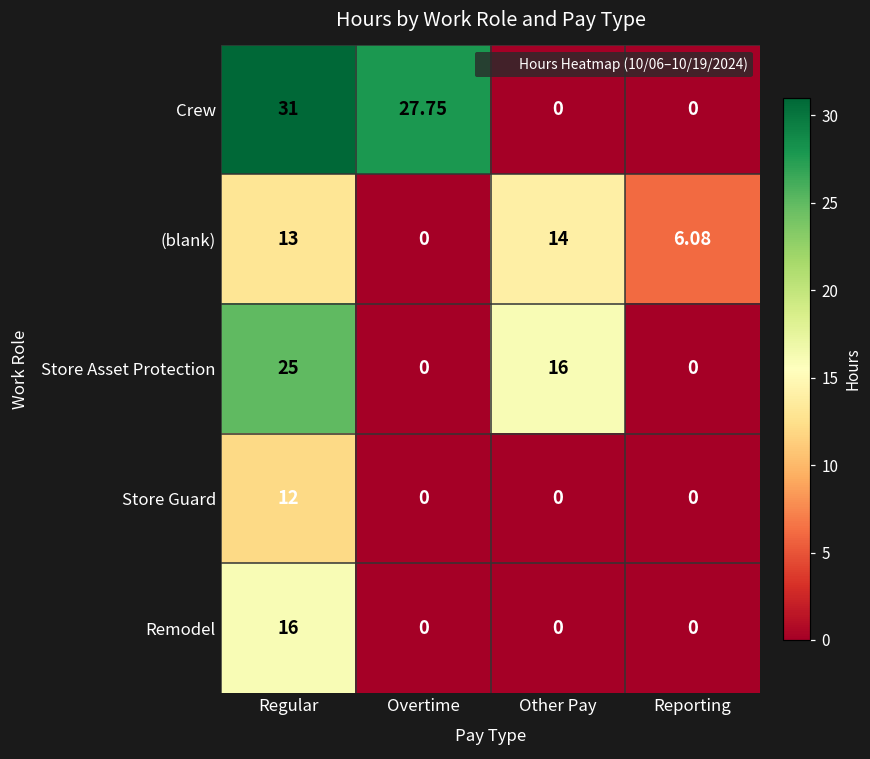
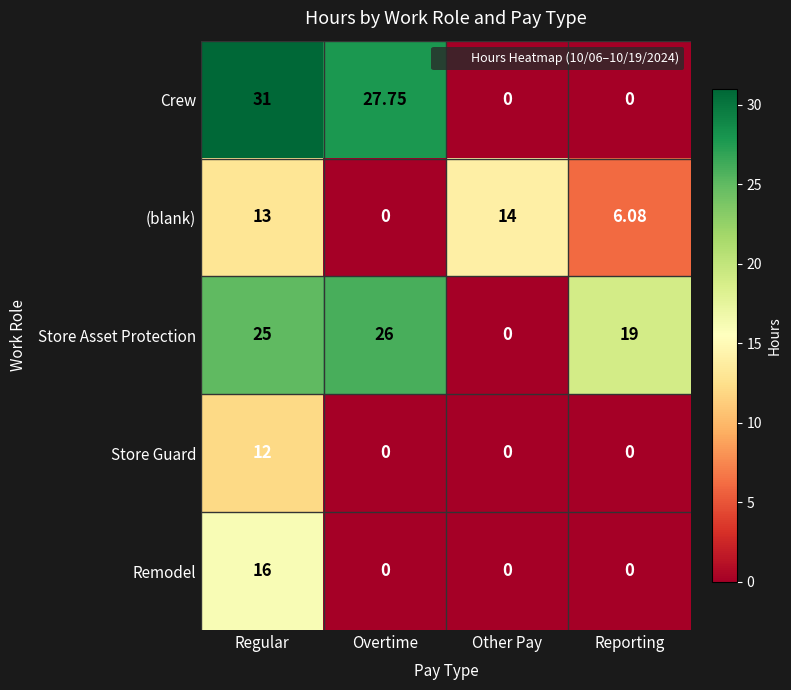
  {
    "Crew": {
      "Regular": 31,
      "Overtime": 27.75,
      "Other Pay": 0,
      "Reporting": 0
    },
    "(blank)": {
      "Regular": 13,
      "Overtime": 0,
      "Other Pay": 14,
      "Reporting": 6.08
    },
    "Store Asset Protection": {
      "Regular": 25,
-     "Overtime": 0,
-     "Other Pay": 16,
-     "Reporting": 0
+     "Overtime": 26,
+     "Other Pay": 0,
+     "Reporting": 19
    },
    "Store Guard": {
      "Regular": 12,
      "Overtime": 0,
      "Other Pay": 0,
      "Reporting": 0
    },
    "Remodel": {
      "Regular": 16,
      "Overtime": 0,
      "Other Pay": 0,
      "Reporting": 0
    }
  }
